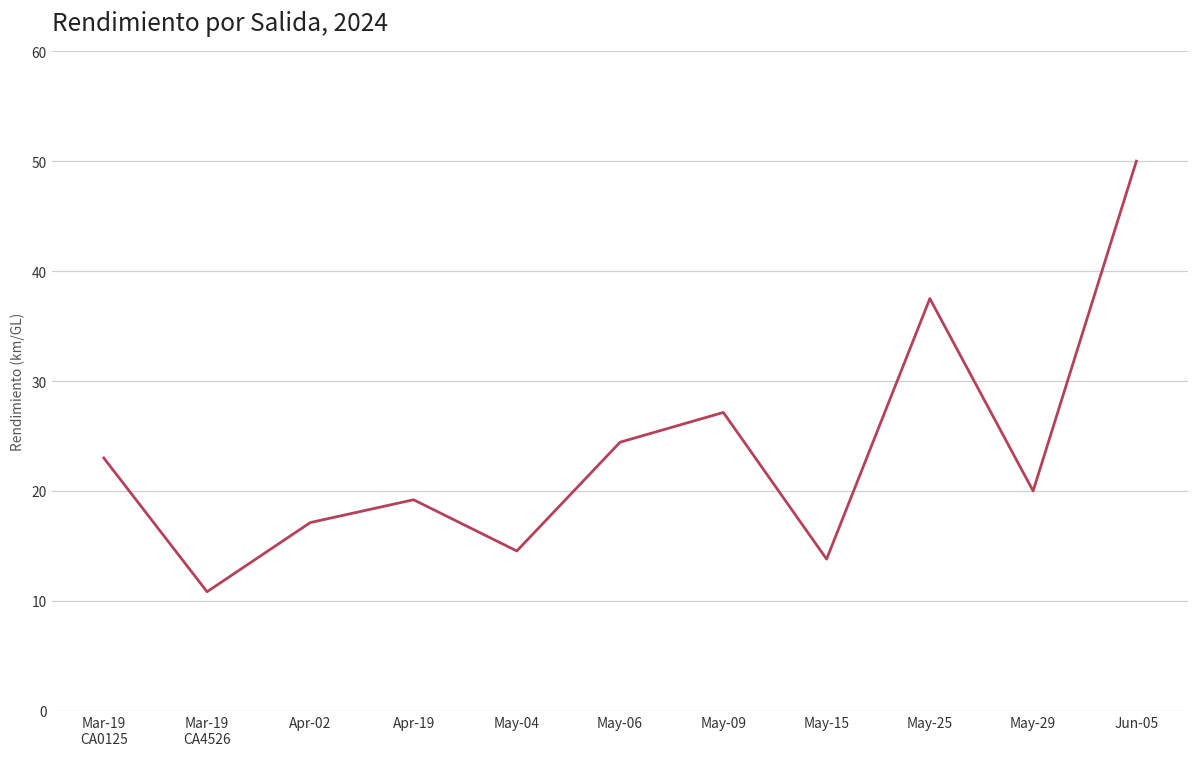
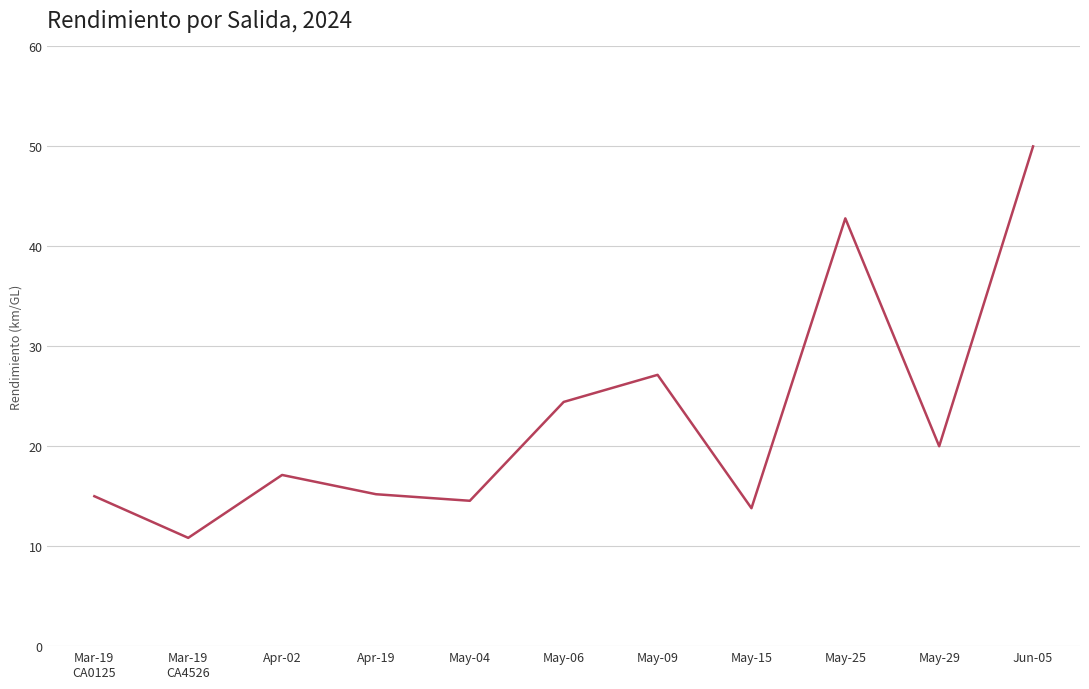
  {
-   "Mar-19 CA0125": 23,
+   "Mar-19 CA0125": 15,
    "Mar-19 CA4526": 11,
    "Apr-02": 17,
-   "Apr-19": 19,
+   "Apr-19": 15,
    "May-04": 15,
    "May-06": 24,
    "May-09": 27,
    "May-15": 14,
-   "May-25": 38,
+   "May-25": 43,
    "May-29": 20,
    "Jun-05": 50
  }
